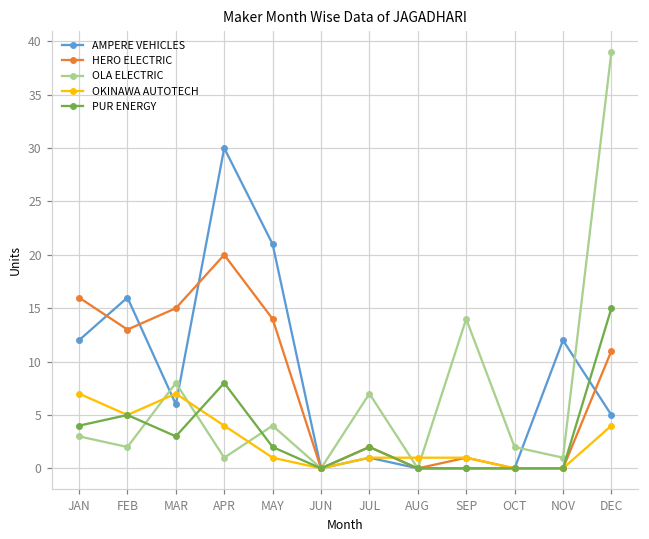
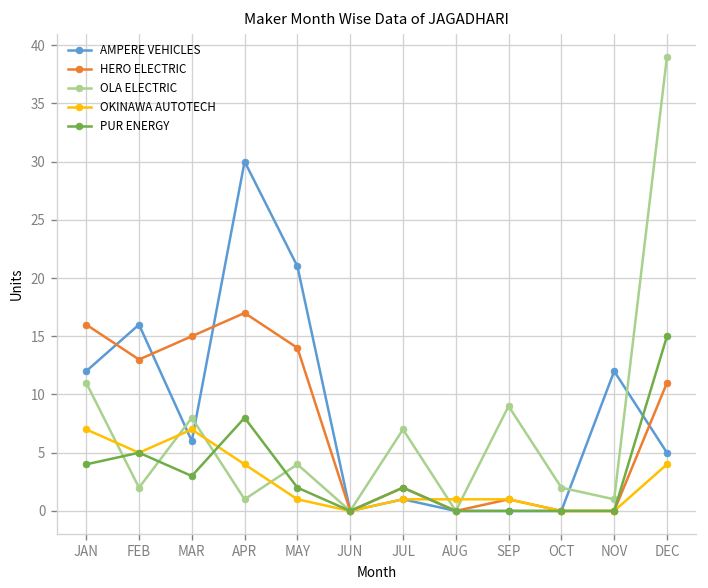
  {
    "AMPERE VEHICLES": {
      "JAN": 12,
      "FEB": 16,
      "MAR": 6,
      "APR": 30,
      "MAY": 21,
      "NOV": 12,
      "DEC": 5
    },
    "HERO ELECTRIC": {
      "JAN": 16,
      "FEB": 13,
      "MAR": 15,
-     "APR": 20,
+     "APR": 17,
      "MAY": 14,
      "DEC": 11
    },
    "OLA ELECTRIC": {
-     "JAN": 3,
+     "JAN": 11,
      "FEB": 2,
      "MAR": 8,
      "APR": 1,
      "MAY": 4,
      "JUL": 7,
-     "SEP": 14,
+     "SEP": 9,
      "OCT": 2,
      "NOV": 1,
      "DEC": 39
    },
    "OKINAWA AUTOTECH": {
      "JAN": 7,
      "MAR": 7,
      "APR": 4,
      "MAY": 1,
      "AUG": 1,
      "DEC": 4
    },
    "PUR ENERGY": {
      "JAN": 4,
      "MAR": 3,
      "APR": 8,
      "MAY": 2,
      "DEC": 15
    }
  }
